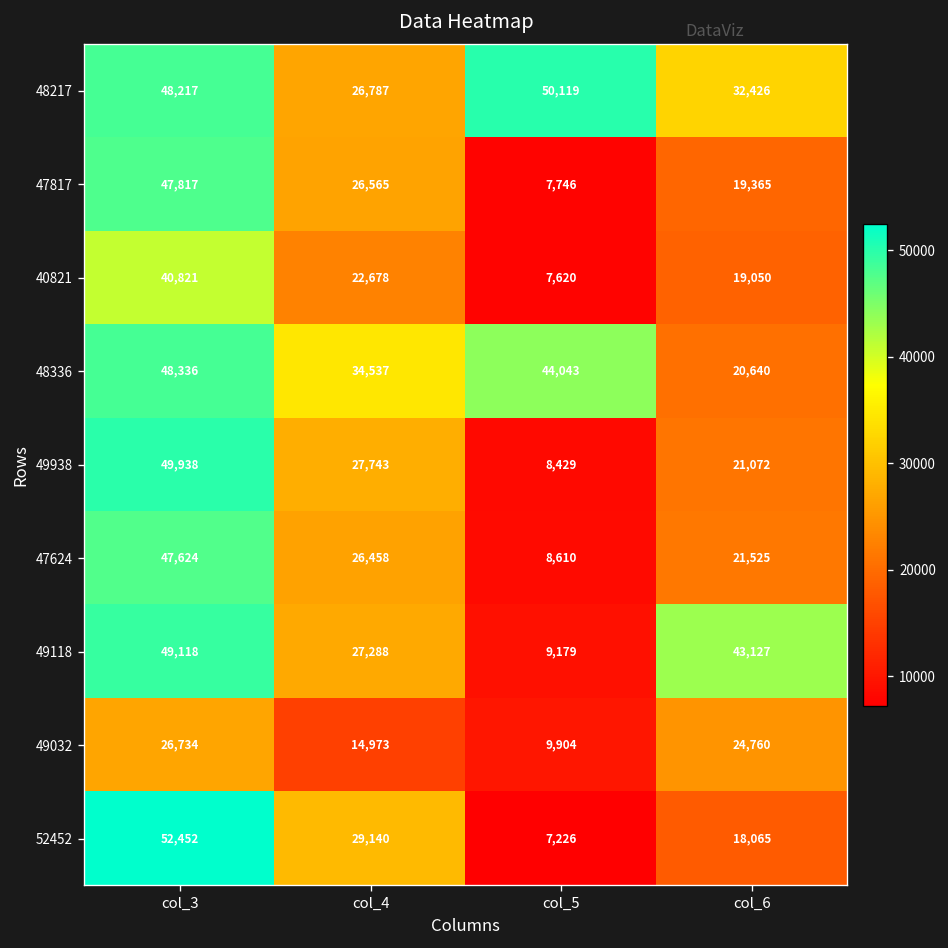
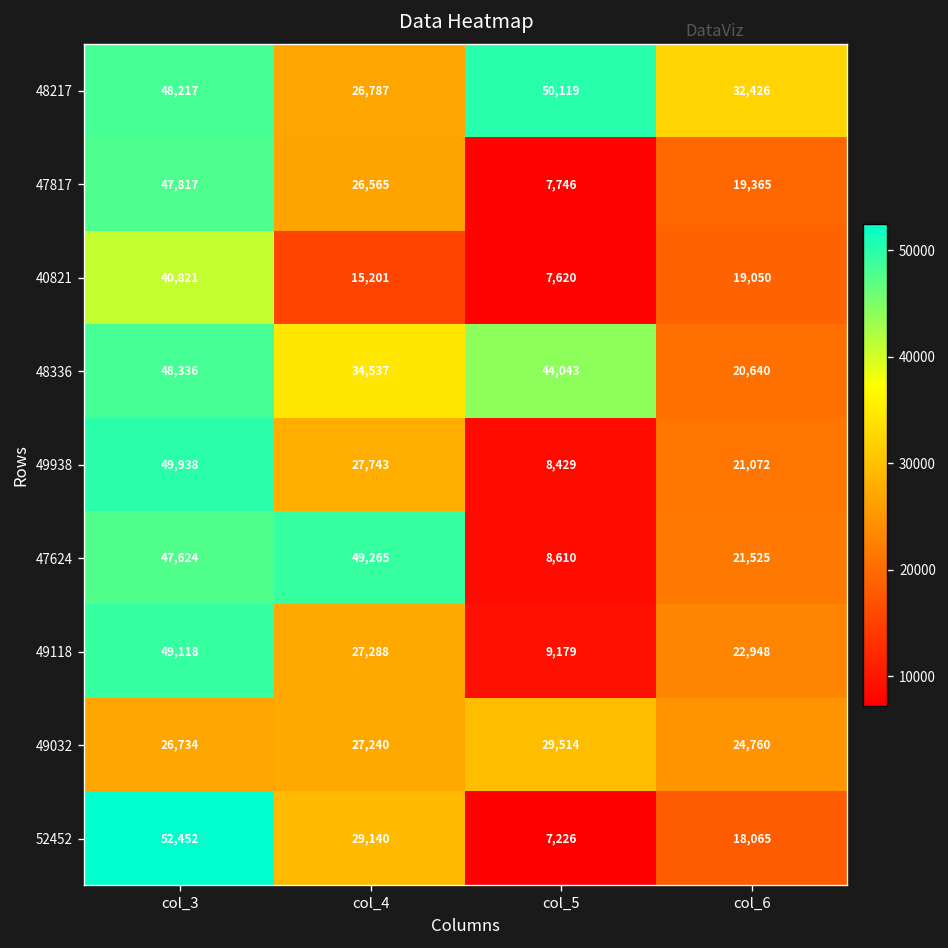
  {
    "48217": {
      "col_3": "48,217",
      "col_4": "26,787",
      "col_5": "50,119",
      "col_6": "32,426"
    },
    "47817": {
      "col_3": "47,817",
      "col_4": "26,565",
      "col_5": "7,746",
      "col_6": "19,365"
    },
    "40821": {
      "col_3": "40,821",
-     "col_4": "22,678",
+     "col_4": "15,201",
      "col_5": "7,620",
      "col_6": "19,050"
    },
    "48336": {
      "col_3": "48,336",
      "col_4": "34,537",
      "col_5": "44,043",
      "col_6": "20,640"
    },
    "49938": {
      "col_3": "49,938",
      "col_4": "27,743",
      "col_5": "8,429",
      "col_6": "21,072"
    },
    "47624": {
      "col_3": "47,624",
-     "col_4": "26,458",
+     "col_4": "49,265",
      "col_5": "8,610",
      "col_6": "21,525"
    },
    "49118": {
      "col_3": "49,118",
      "col_4": "27,288",
      "col_5": "9,179",
-     "col_6": "43,127"
+     "col_6": "22,948"
    },
    "49032": {
      "col_3": "26,734",
-     "col_4": "14,973",
-     "col_5": "9,904",
+     "col_4": "27,240",
+     "col_5": "29,514",
      "col_6": "24,760"
    },
    "52452": {
      "col_3": "52,452",
      "col_4": "29,140",
      "col_5": "7,226",
      "col_6": "18,065"
    }
  }
